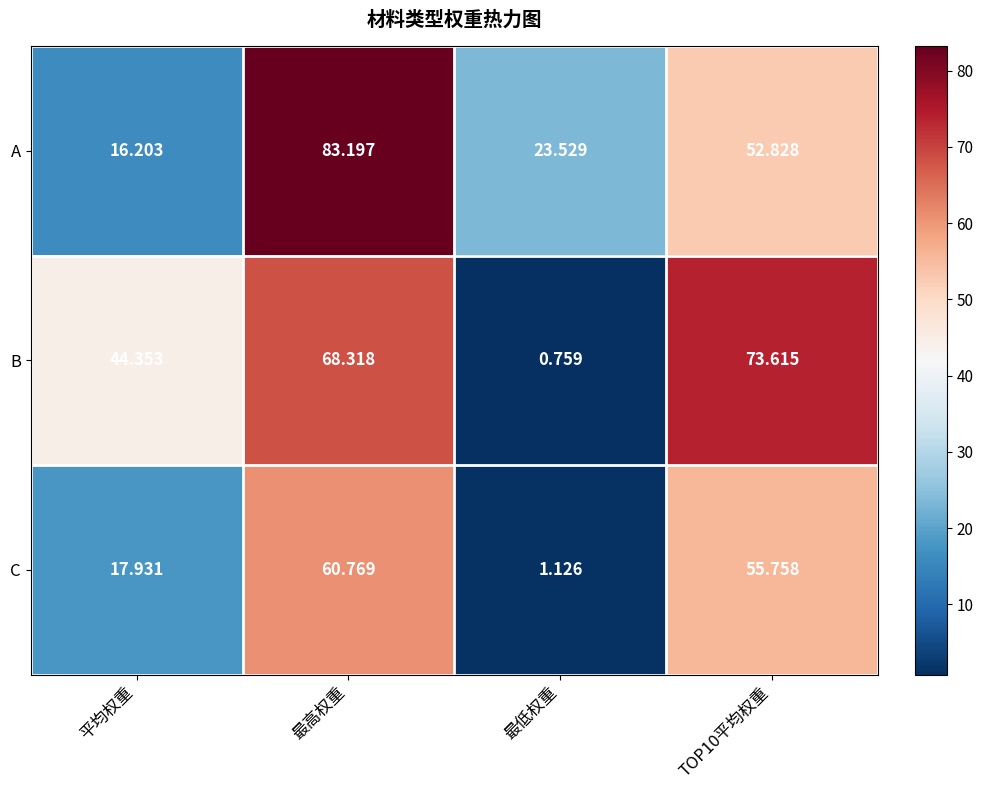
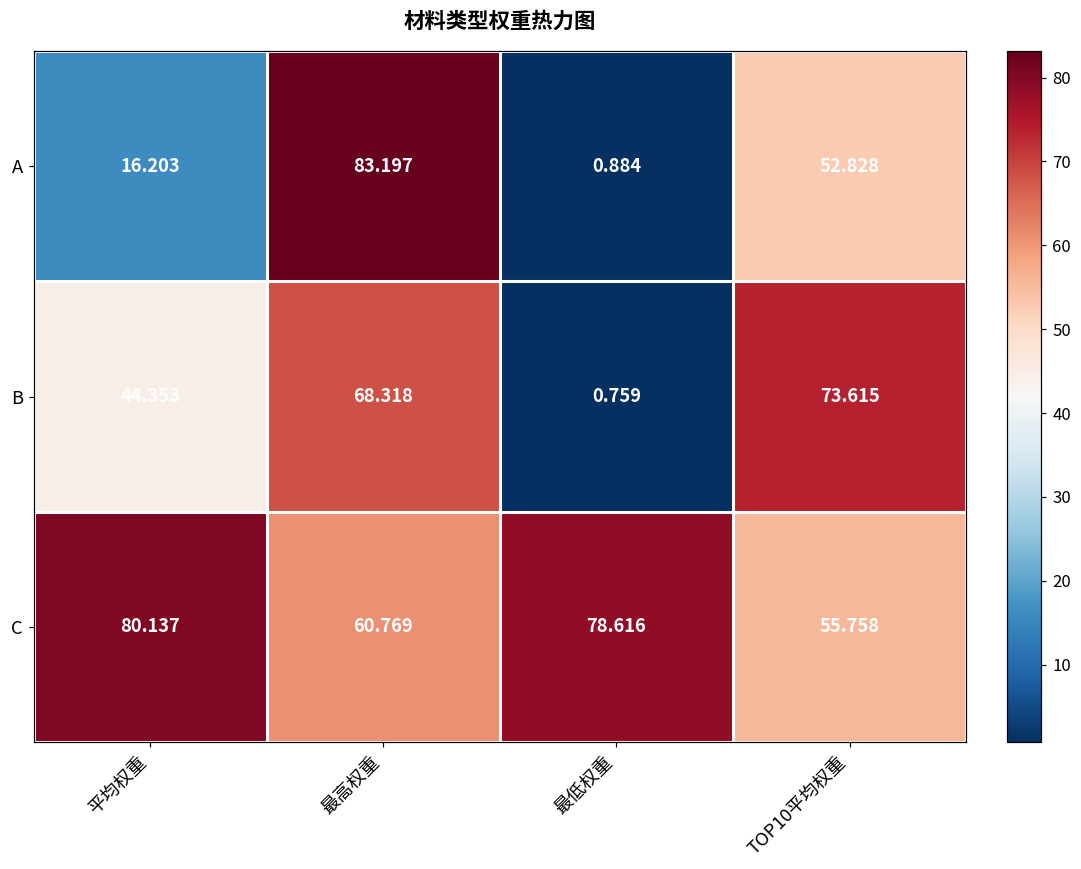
  {
    "A": {
      "平均权重": 16.203,
      "最高权重": 83.197,
-     "最低权重": 23.529,
+     "最低权重": 0.884,
      "TOP10平均权重": 52.828
    },
    "B": {
      "最高权重": 68.318,
      "最低权重": 0.759,
      "TOP10平均权重": 73.615
    },
    "C": {
-     "平均权重": 17.931,
+     "平均权重": 80.137,
      "最高权重": 60.769,
-     "最低权重": 1.126,
+     "最低权重": 78.616,
      "TOP10平均权重": 55.758
    }
  }
